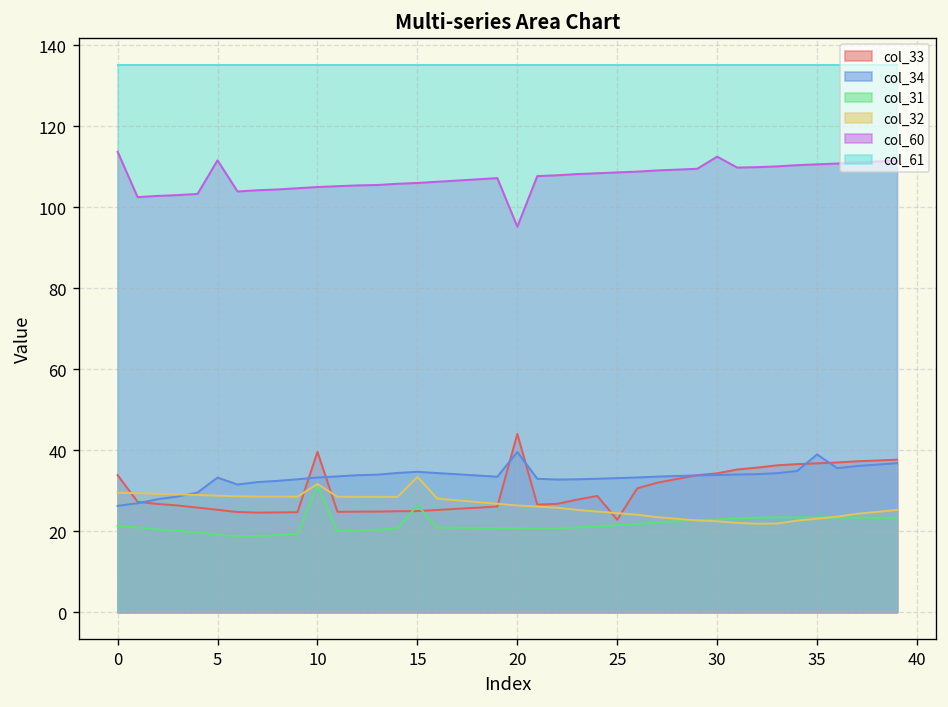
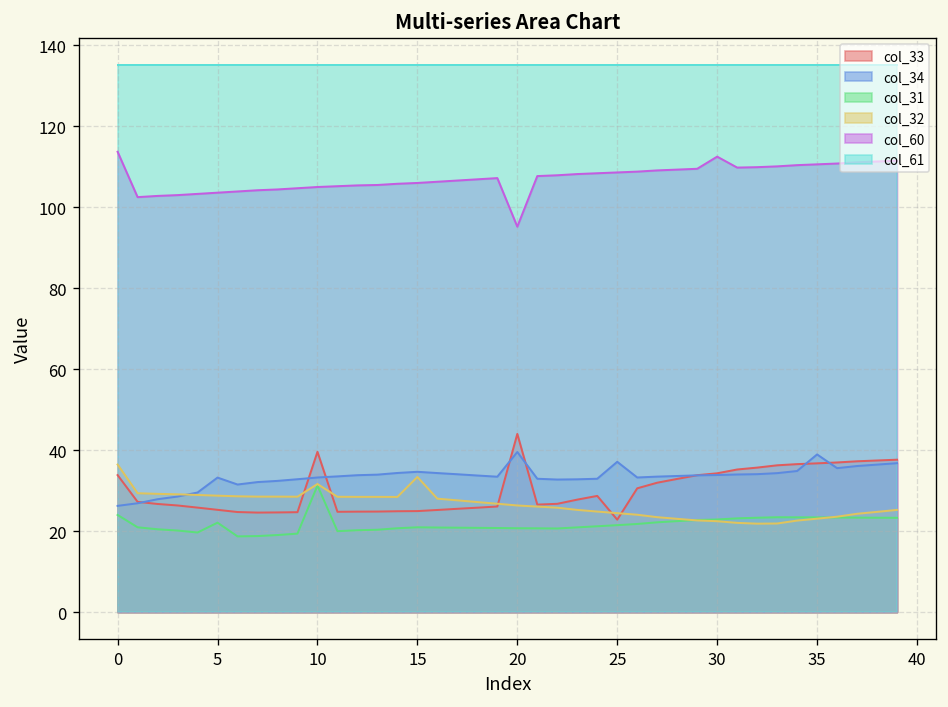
  {
    "col_33": {
      "0": 34,
      "5": 25,
      "10": 40,
      "15": 25,
      "20": 44,
      "25": 23,
      "35": 37
    },
    "col_34": {
      "0": 26,
      "5": 33,
      "10": 33,
      "15": 35,
      "20": 40,
-     "25": 33,
+     "25": 37,
      "35": 39
    },
    "col_31": {
-     "0": 21,
-     "5": 19,
-     "15": 26,
+     "0": 24,
+     "5": 22,
+     "15": 21,
      "20": 21,
      "25": 21
    },
    "col_32": {
-     "0": 29,
+     "0": 36,
      "5": 29,
      "15": 33,
      "20": 26,
      "25": 24
    },
    "col_60": {
      "0": 114,
-     "5": 112,
+     "5": 104,
      "10": 105,
      "15": 106,
      "20": 95,
      "25": 109,
      "30": 113,
      "35": 111
    },
    "col_61": {
      "0": 135,
      "5": 135,
      "10": 135,
      "15": 135,
      "20": 135,
      "25": 135,
      "30": 135,
      "35": 135
    }
  }
